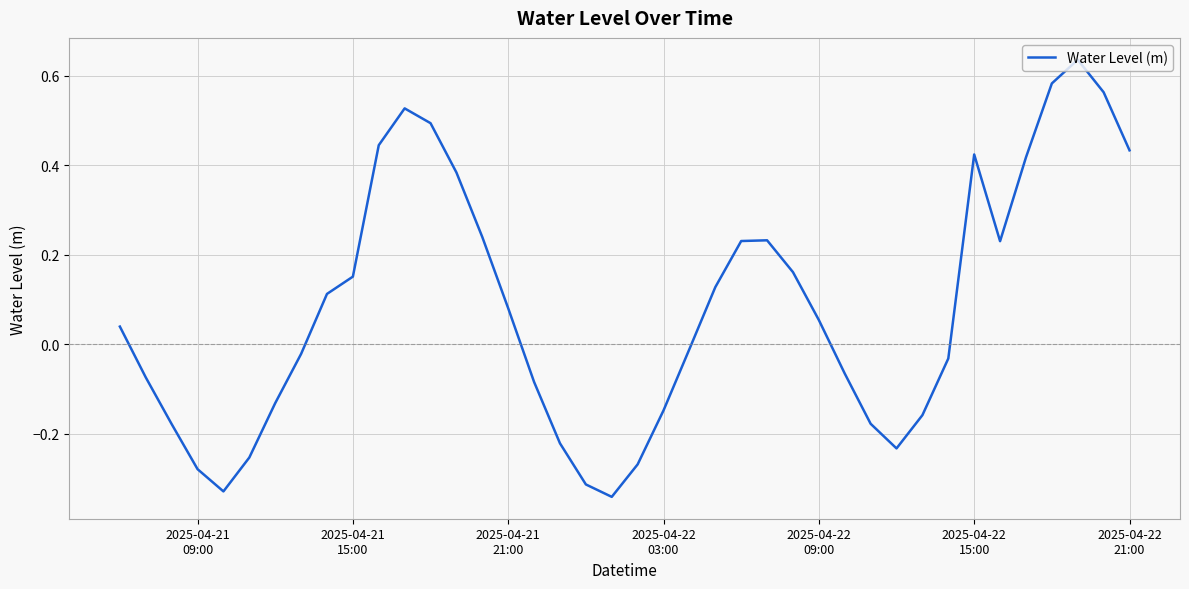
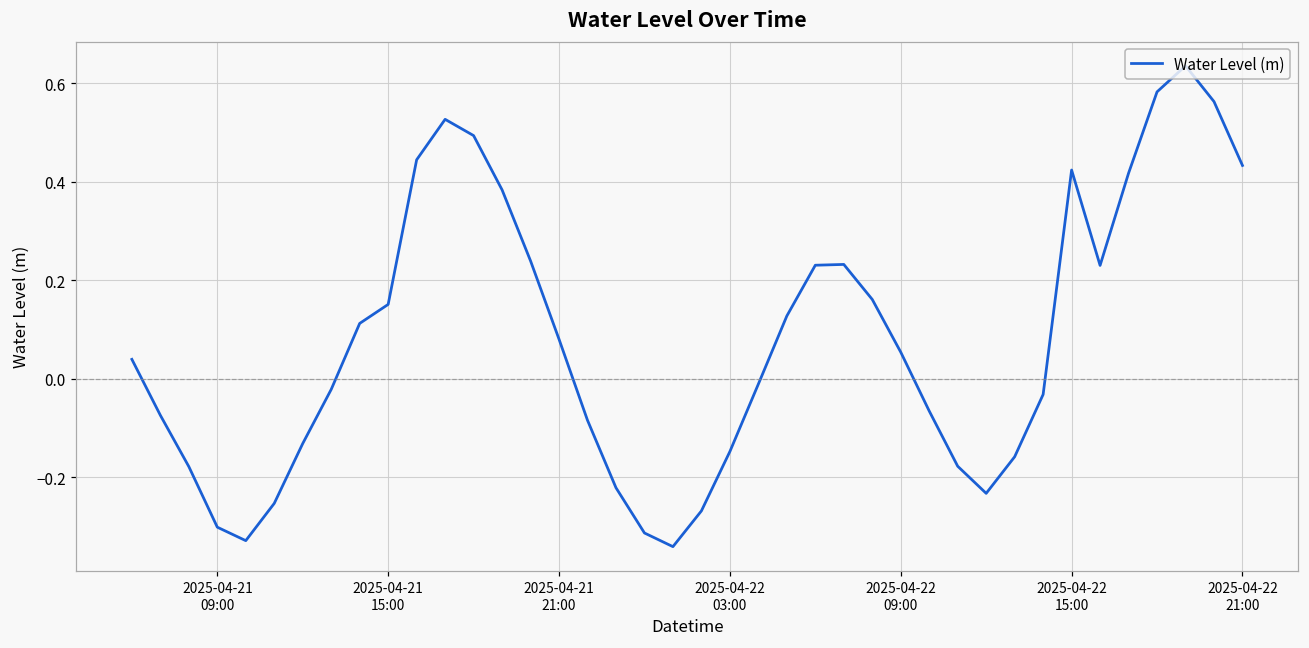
  {
-   "2025-04-21 09:00": -0.28,
+   "2025-04-21 09:00": -0.30,
    "2025-04-21 15:00": 0.15,
    "2025-04-21 21:00": 0.08,
    "2025-04-22 03:00": -0.15,
    "2025-04-22 09:00": 0.05,
    "2025-04-22 15:00": 0.42,
    "2025-04-22 21:00": 0.43
  }
